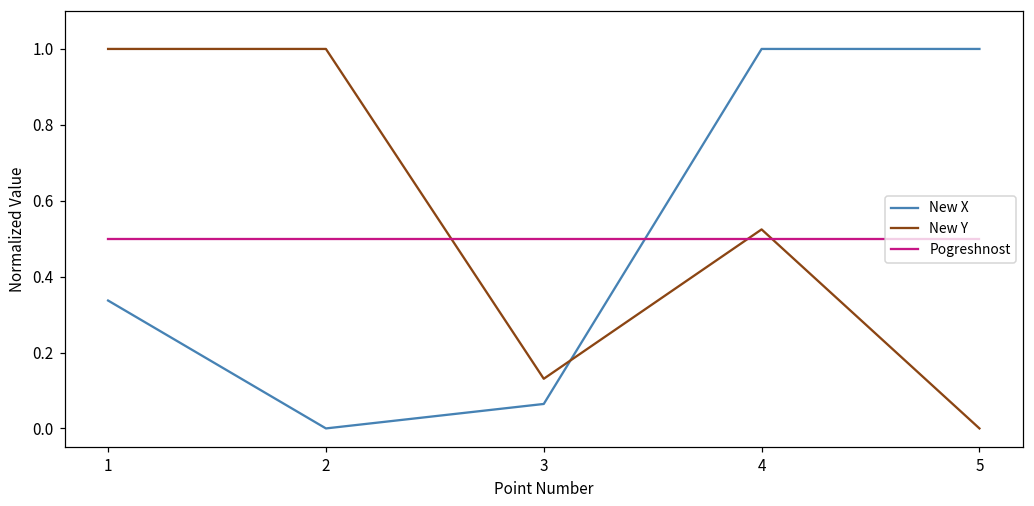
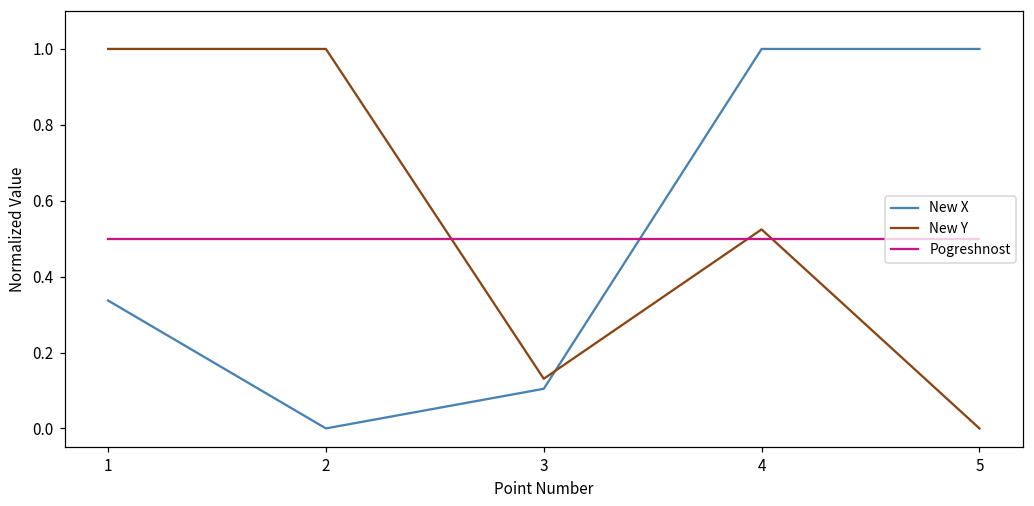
  {
    "New X": {
      "1": 0.34,
      "2": 0.00,
-     "3": 0.06,
+     "3": 0.10,
      "4": 1.00,
      "5": 1.00
    },
    "New Y": {
      "1": 1.00,
      "2": 1.00,
      "3": 0.13,
      "4": 0.52,
      "5": 0.00
    },
    "Pogreshnost": {
      "1": 0.50,
      "2": 0.50,
      "3": 0.50,
      "4": 0.50
    }
  }
